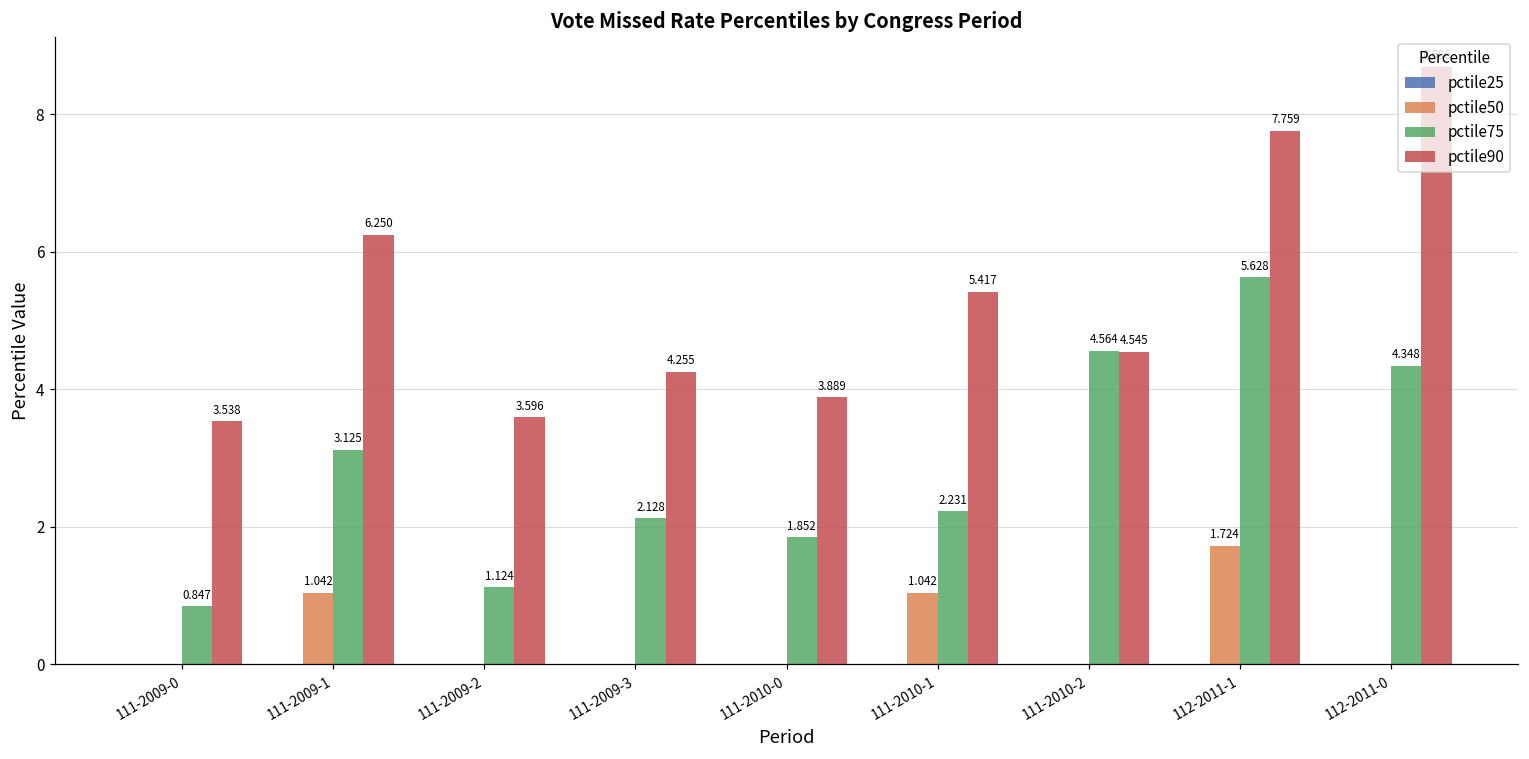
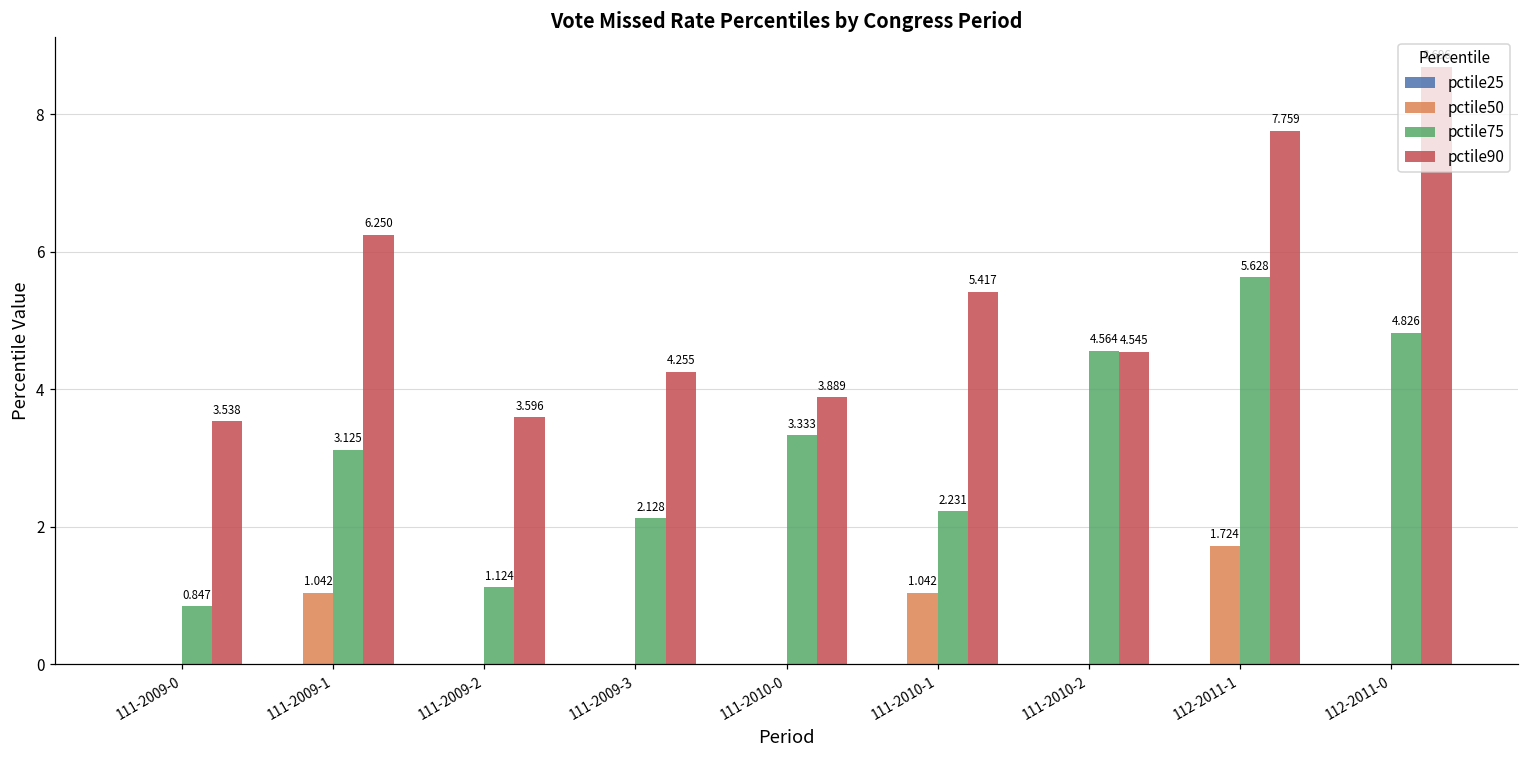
  {
    "pctile25": {
      "111-2009-0": 0.0,
      "111-2009-1": 0.0,
      "111-2009-2": 0.0,
      "111-2009-3": 0.0,
      "111-2010-0": 0.0,
      "111-2010-1": 0.0,
      "111-2010-2": 0.0,
      "112-2011-1": 0.0,
      "112-2011-0": 0.0
    },
    "pctile75": {
      "111-2009-0": 0.847,
      "111-2009-1": 3.125,
      "111-2009-2": 1.124,
      "111-2009-3": 2.128,
-     "111-2010-0": 1.852,
+     "111-2010-0": 3.333,
      "111-2010-1": 2.231,
      "111-2010-2": 4.564,
      "112-2011-1": 5.628,
-     "112-2011-0": 4.348
+     "112-2011-0": 4.826
    }
  }
